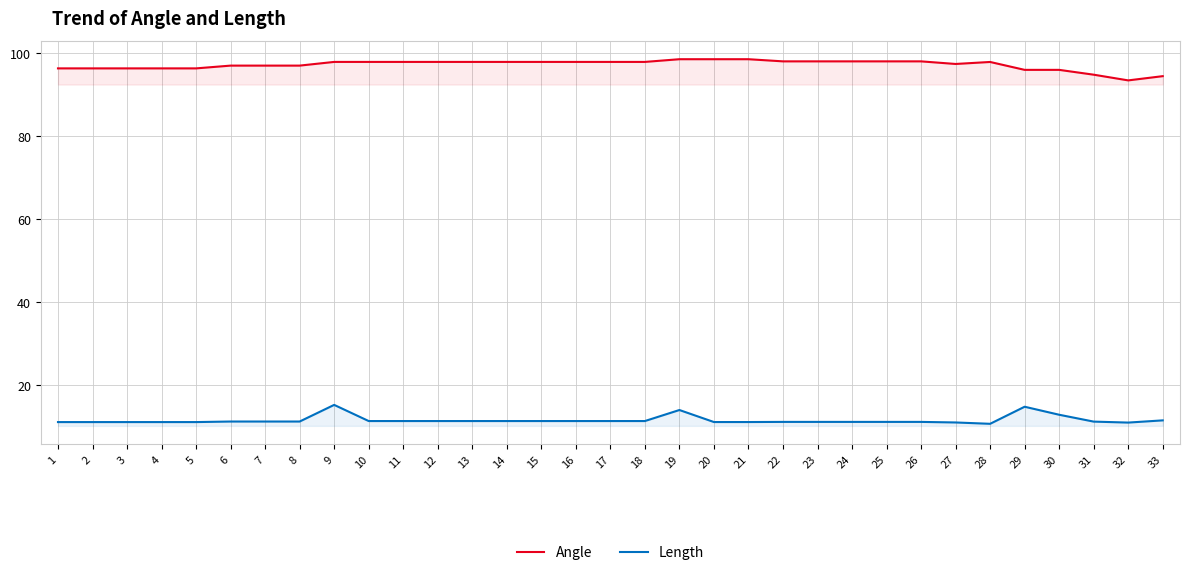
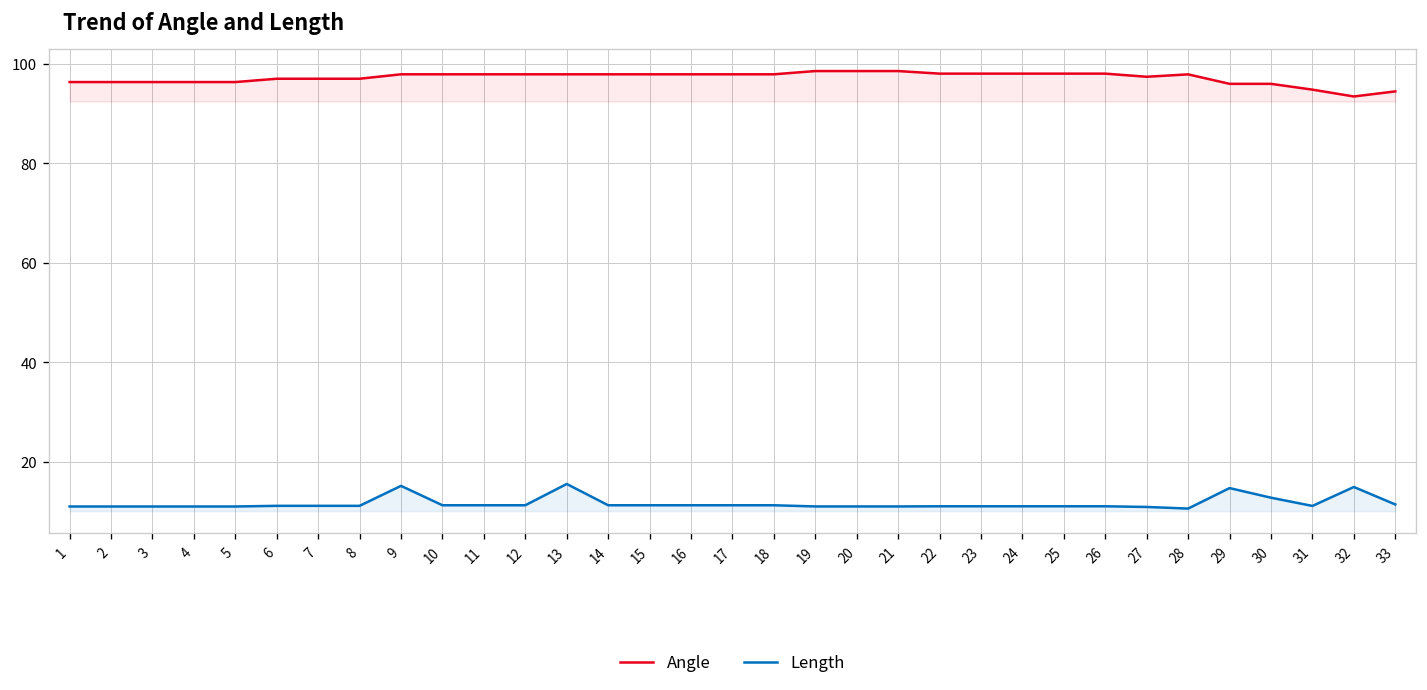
  {
    "Angle": {
      "1": 96,
      "2": 96,
      "3": 96,
      "4": 96,
      "5": 96,
      "6": 97,
      "7": 97,
      "8": 97,
      "9": 98,
      "10": 98,
      "11": 98,
      "12": 98,
      "13": 98,
      "14": 98,
      "15": 98,
      "16": 98,
      "17": 98,
      "18": 98,
      "19": 99,
      "20": 99,
      "21": 99,
      "22": 98,
      "23": 98,
      "24": 98,
      "25": 98,
      "26": 98,
      "27": 97,
      "28": 98,
      "29": 96,
      "30": 96,
      "31": 95,
      "32": 93,
      "33": 94
    },
    "Length": {
      "1": 11,
      "2": 11,
      "3": 11,
      "4": 11,
      "5": 11,
      "6": 11,
      "7": 11,
      "8": 11,
      "9": 15,
      "10": 11,
      "11": 11,
      "12": 11,
-     "13": 11,
+     "13": 16,
      "14": 11,
      "15": 11,
      "16": 11,
      "17": 11,
      "18": 11,
-     "19": 14,
+     "19": 11,
      "20": 11,
      "21": 11,
      "22": 11,
      "23": 11,
      "24": 11,
      "25": 11,
      "26": 11,
      "27": 11,
      "28": 11,
      "29": 15,
      "30": 13,
      "31": 11,
-     "32": 11,
+     "32": 15,
      "33": 11
    }
  }
